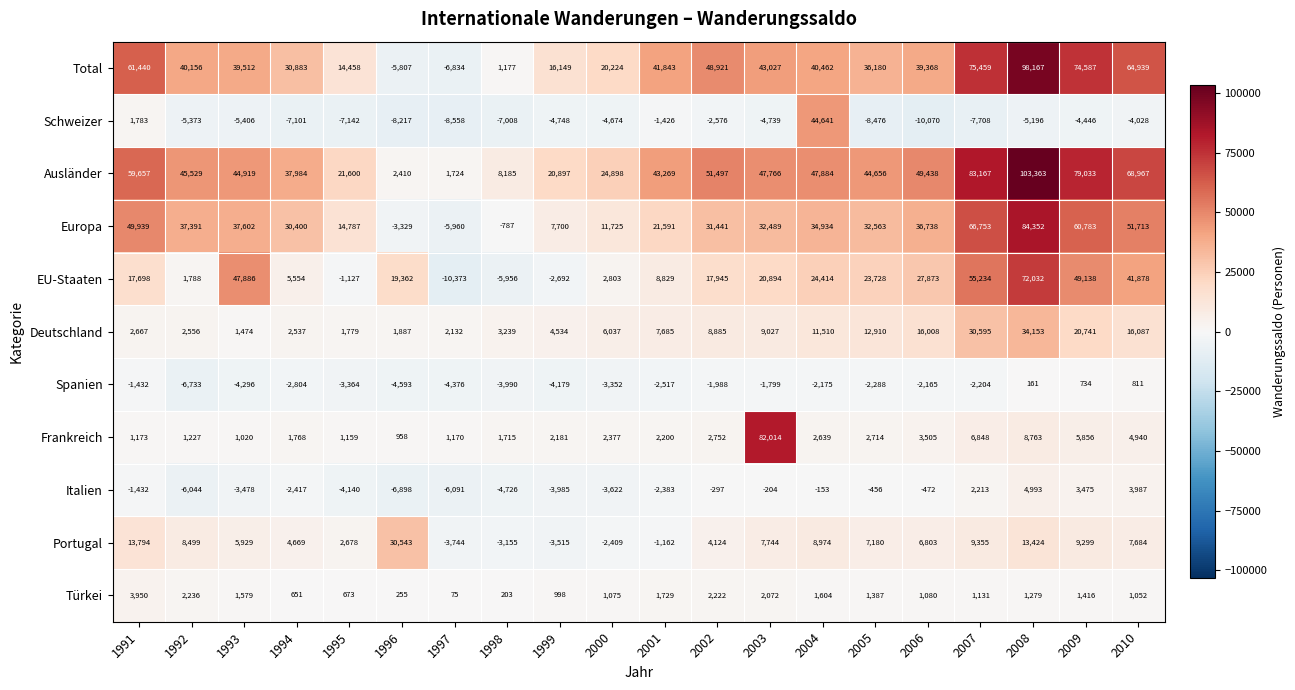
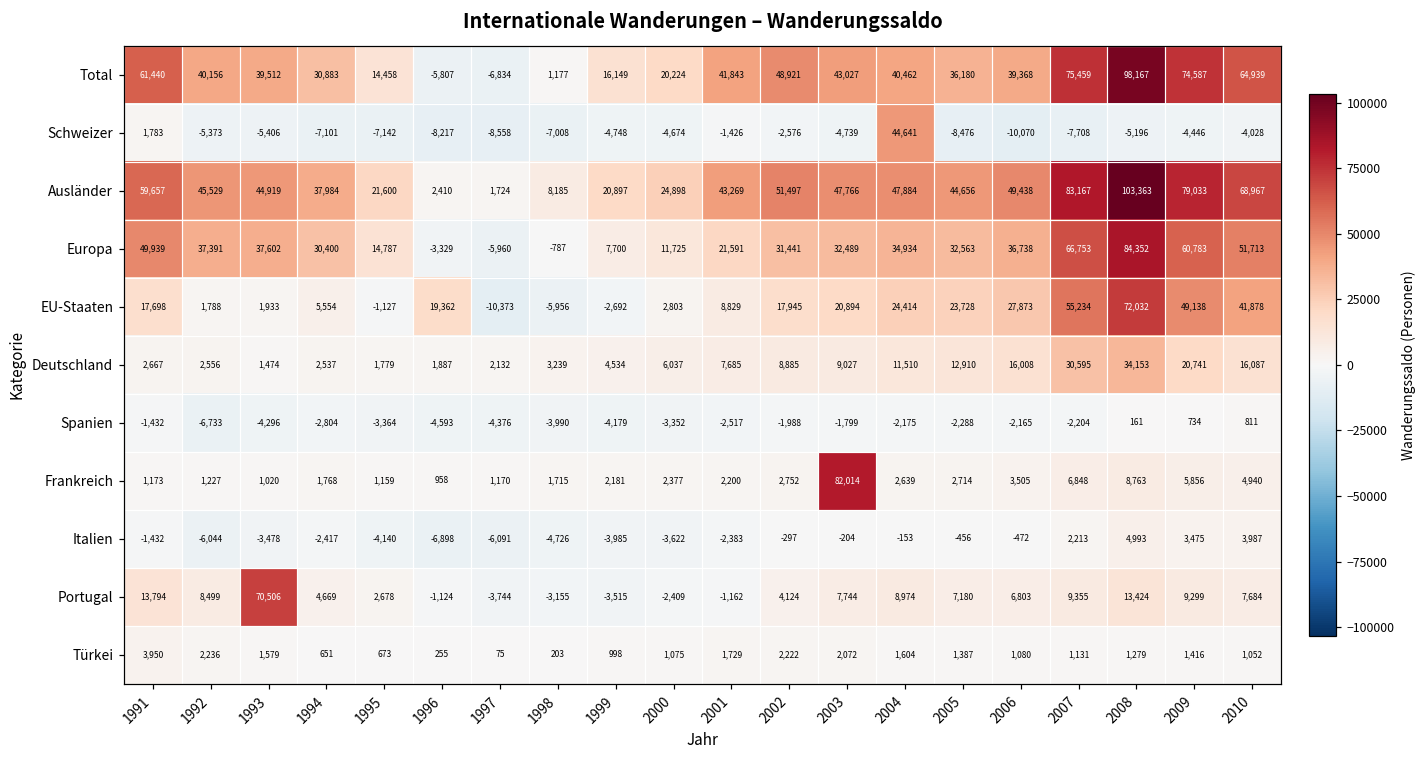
  {
    "EU-Staaten": {
      "1991": "17,698",
      "1992": "1,788",
-     "1993": "47,886",
+     "1993": "1,933",
      "1994": "5,554",
      "1995": "-1,127",
      "1996": "19,362",
      "1997": "-10,373",
      "1998": "-5,956",
      "1999": "-2,692",
      "2000": "2,803",
      "2001": "8,829",
      "2002": "17,945",
      "2003": "20,894",
      "2004": "24,414",
      "2005": "23,728",
      "2006": "27,873",
      "2007": "55,234",
      "2008": "72,032",
      "2009": "49,138",
      "2010": "41,878"
    },
    "Portugal": {
      "1991": "13,794",
      "1992": "8,499",
-     "1993": "5,929",
+     "1993": "70,506",
      "1994": "4,669",
      "1995": "2,678",
-     "1996": "30,543",
+     "1996": "-1,124",
      "1997": "-3,744",
      "1998": "-3,155",
      "1999": "-3,515",
      "2000": "-2,409",
      "2001": "-1,162",
      "2002": "4,124",
      "2003": "7,744",
      "2004": "8,974",
      "2005": "7,180",
      "2006": "6,803",
      "2007": "9,355",
      "2008": "13,424",
      "2009": "9,299",
      "2010": "7,684"
    }
  }
